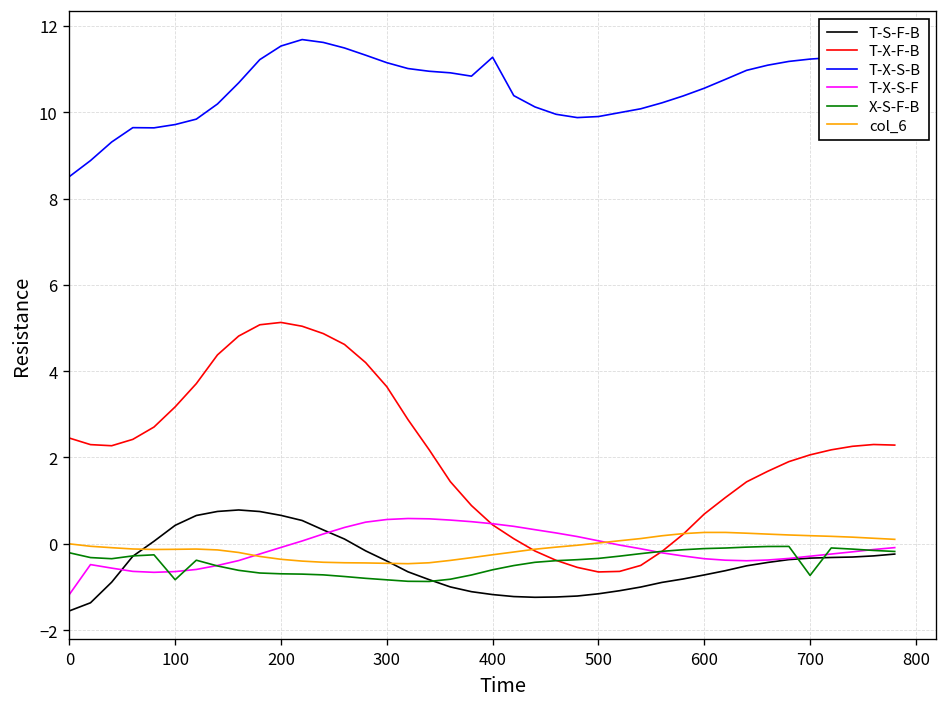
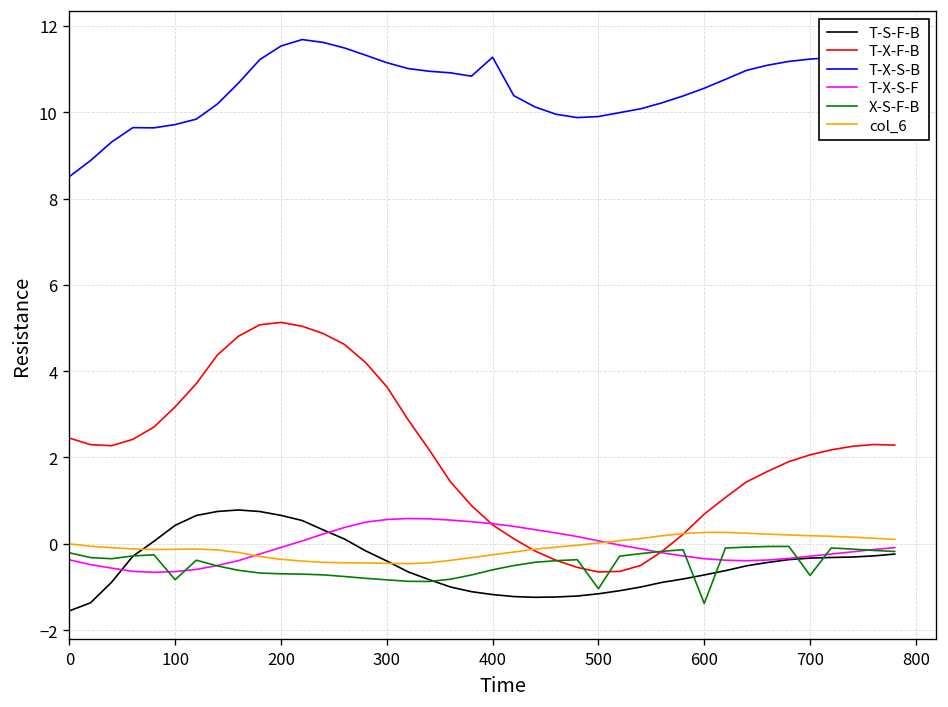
  {
    "T-S-F-B": {
      "0": -1.6,
      "100": 0.4,
      "200": 0.7,
      "400": -1.2,
      "500": -1.2,
      "600": -0.7
    },
    "T-X-F-B": {
      "0": 2.4,
      "100": 3.2,
      "200": 5.1,
      "300": 3.6,
      "500": -0.7,
      "600": 0.7,
      "700": 2.1
    },
    "T-X-S-B": {
      "0": 8.5,
      "100": 9.7,
      "200": 11.5,
      "300": 11.1,
      "400": 11.3,
      "500": 9.9,
      "600": 10.6,
      "700": 11.2
    },
    "T-X-S-F": {
-     "0": -1.2,
+     "0": -0.4,
      "100": -0.6,
      "200": -0.1,
      "300": 0.6,
      "600": -0.3
    },
    "X-S-F-B": {
      "0": -0.2,
      "100": -0.8,
      "200": -0.7,
      "300": -0.8,
      "400": -0.6,
-     "500": -0.3,
-     "600": -0.1,
+     "500": -1.0,
+     "600": -1.4,
      "700": -0.7
    },
    "col_6": {
      "0": 0.0,
      "100": -0.1,
      "200": -0.4,
      "400": -0.3,
      "600": 0.3,
      "700": 0.2
    }
  }
